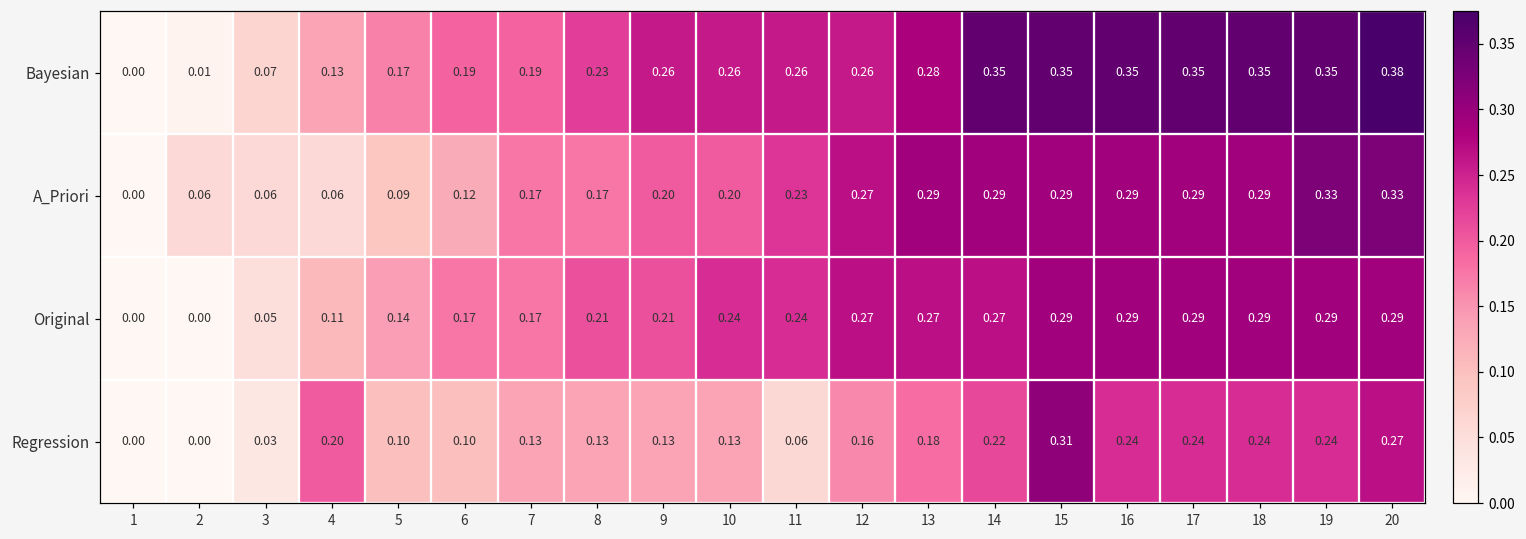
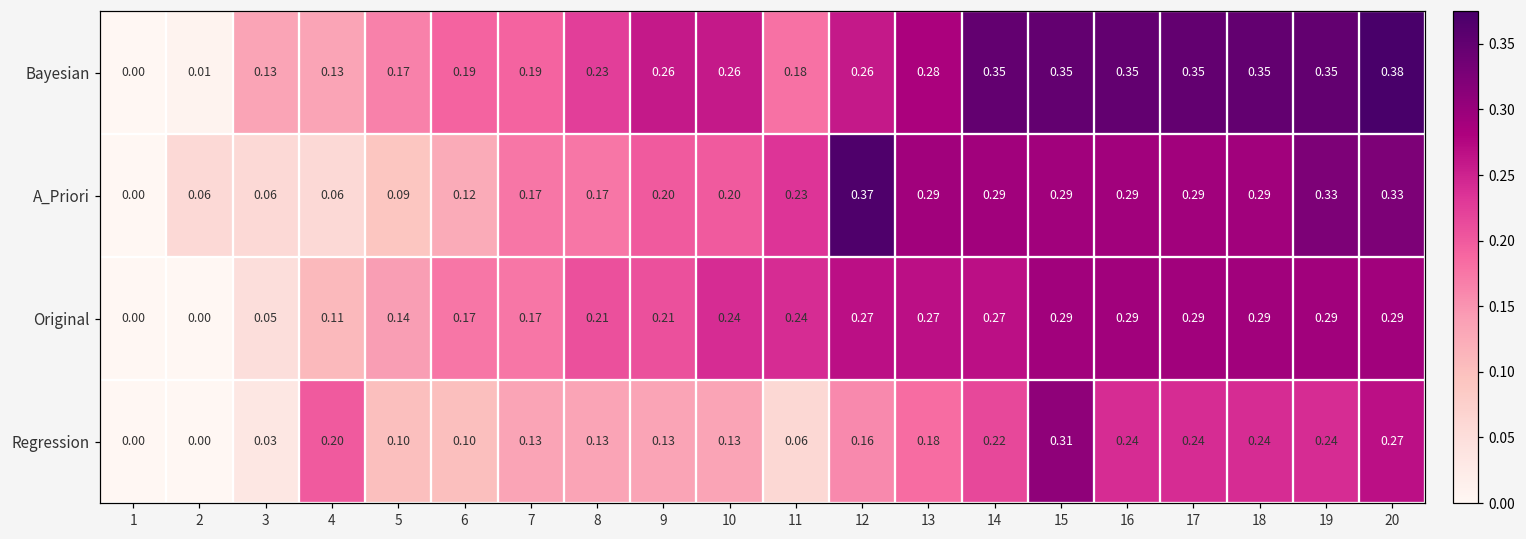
  {
    "Bayesian": {
      "1": 0.00,
      "2": 0.01,
-     "3": 0.07,
+     "3": 0.13,
      "4": 0.13,
      "5": 0.17,
      "6": 0.19,
      "7": 0.19,
      "8": 0.23,
      "9": 0.26,
      "10": 0.26,
-     "11": 0.26,
+     "11": 0.18,
      "12": 0.26,
      "13": 0.28,
      "14": 0.35,
      "15": 0.35,
      "16": 0.35,
      "17": 0.35,
      "18": 0.35,
      "19": 0.35,
      "20": 0.38
    },
    "A_Priori": {
      "1": 0.00,
      "2": 0.06,
      "3": 0.06,
      "4": 0.06,
      "5": 0.09,
      "6": 0.12,
      "7": 0.17,
      "8": 0.17,
      "9": 0.20,
      "10": 0.20,
      "11": 0.23,
-     "12": 0.27,
+     "12": 0.37,
      "13": 0.29,
      "14": 0.29,
      "15": 0.29,
      "16": 0.29,
      "17": 0.29,
      "18": 0.29,
      "19": 0.33,
      "20": 0.33
    },
    "Original": {
      "1": 0.00,
      "2": 0.00,
      "3": 0.05,
      "4": 0.11,
      "5": 0.14,
      "6": 0.17,
      "7": 0.17,
      "8": 0.21,
      "9": 0.21,
      "10": 0.24,
      "11": 0.24,
      "12": 0.27,
      "13": 0.27,
      "14": 0.27,
      "15": 0.29,
      "16": 0.29,
      "17": 0.29,
      "18": 0.29,
      "19": 0.29,
      "20": 0.29
    },
    "Regression": {
      "1": 0.00,
      "2": 0.00,
      "3": 0.03,
      "4": 0.20,
      "5": 0.10,
      "6": 0.10,
      "7": 0.13,
      "8": 0.13,
      "9": 0.13,
      "10": 0.13,
      "11": 0.06,
      "12": 0.16,
      "13": 0.18,
      "14": 0.22,
      "15": 0.31,
      "16": 0.24,
      "17": 0.24,
      "18": 0.24,
      "19": 0.24,
      "20": 0.27
    }
  }
